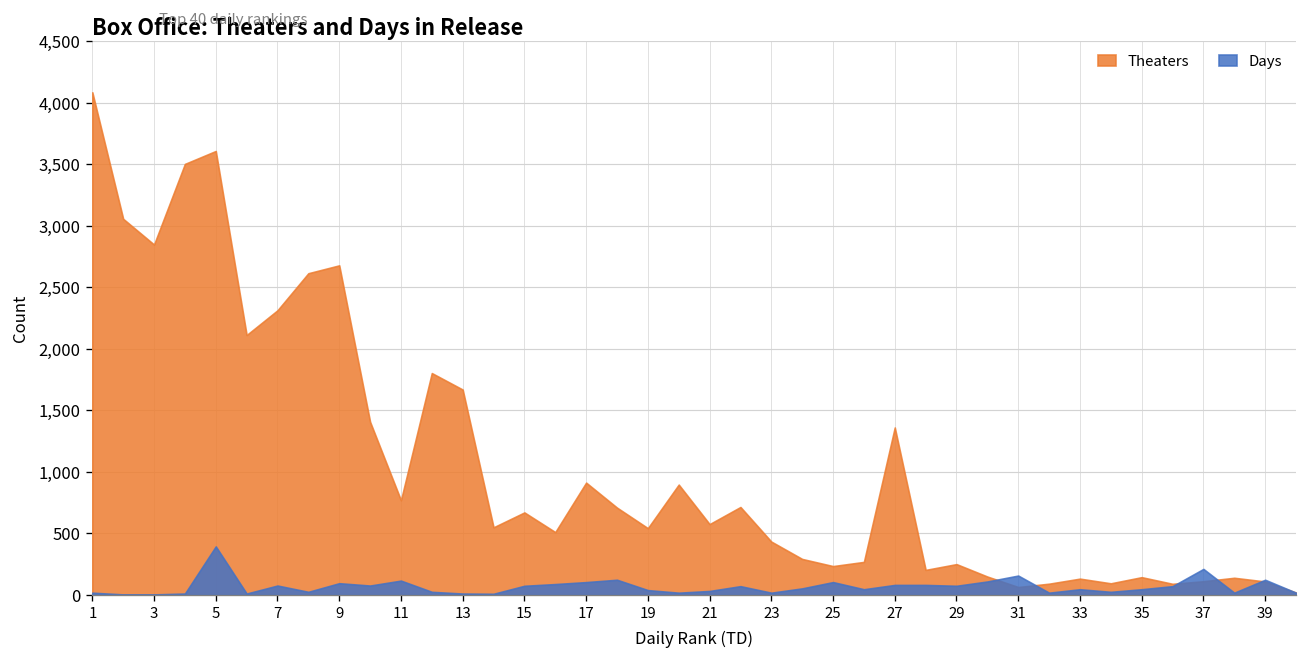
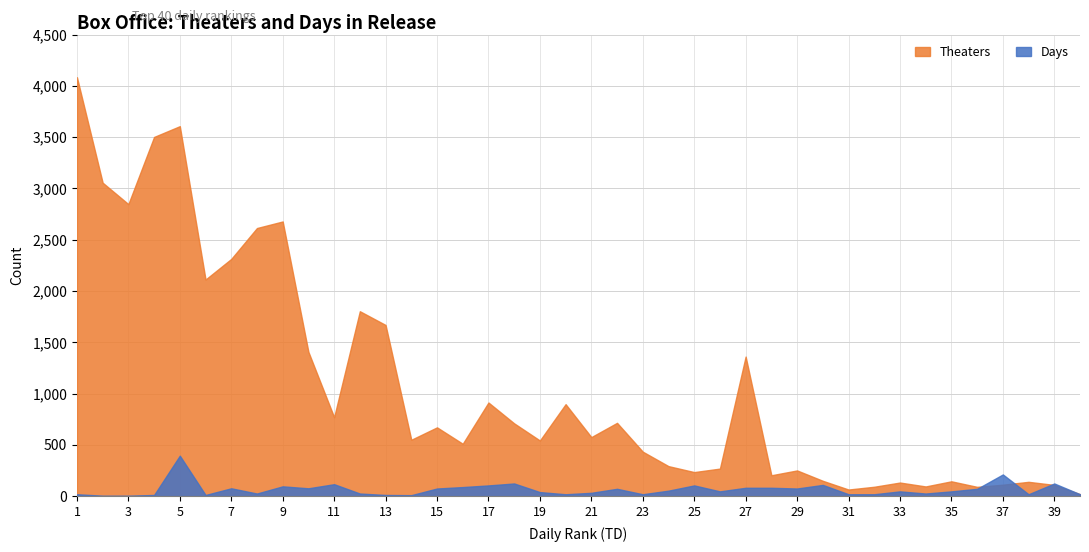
  {
    "Theaters": {
      "1": "4,080",
      "3": "2,850",
      "5": "3,610",
      "7": "2,310",
      "9": "2,680",
      "11": "770",
      "13": "1,670",
      "15": "670",
      "17": "910",
      "19": "540",
      "21": "580",
      "23": "430",
      "25": "240",
      "27": "1,360",
      "29": "250",
      "31": "70",
      "33": "130",
      "35": "150",
      "37": "110"
    },
    "Days": {
      "5": "400",
      "7": "80",
      "9": "100",
      "11": "120",
      "15": "80",
      "17": "110",
      "19": "40",
      "21": "30",
      "25": "110",
      "27": "80",
      "29": "80",
-     "31": "160",
+     "31": "20",
      "33": "50",
      "35": "50",
      "37": "210"
    }
  }
